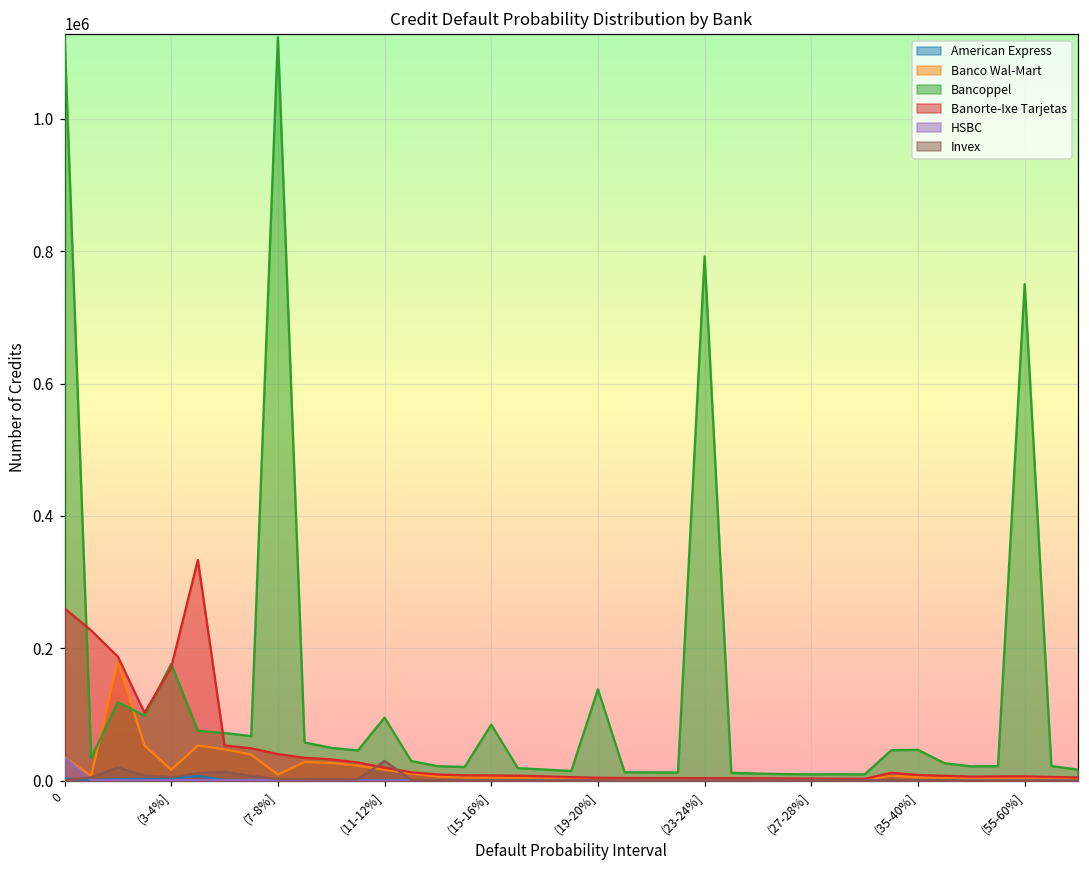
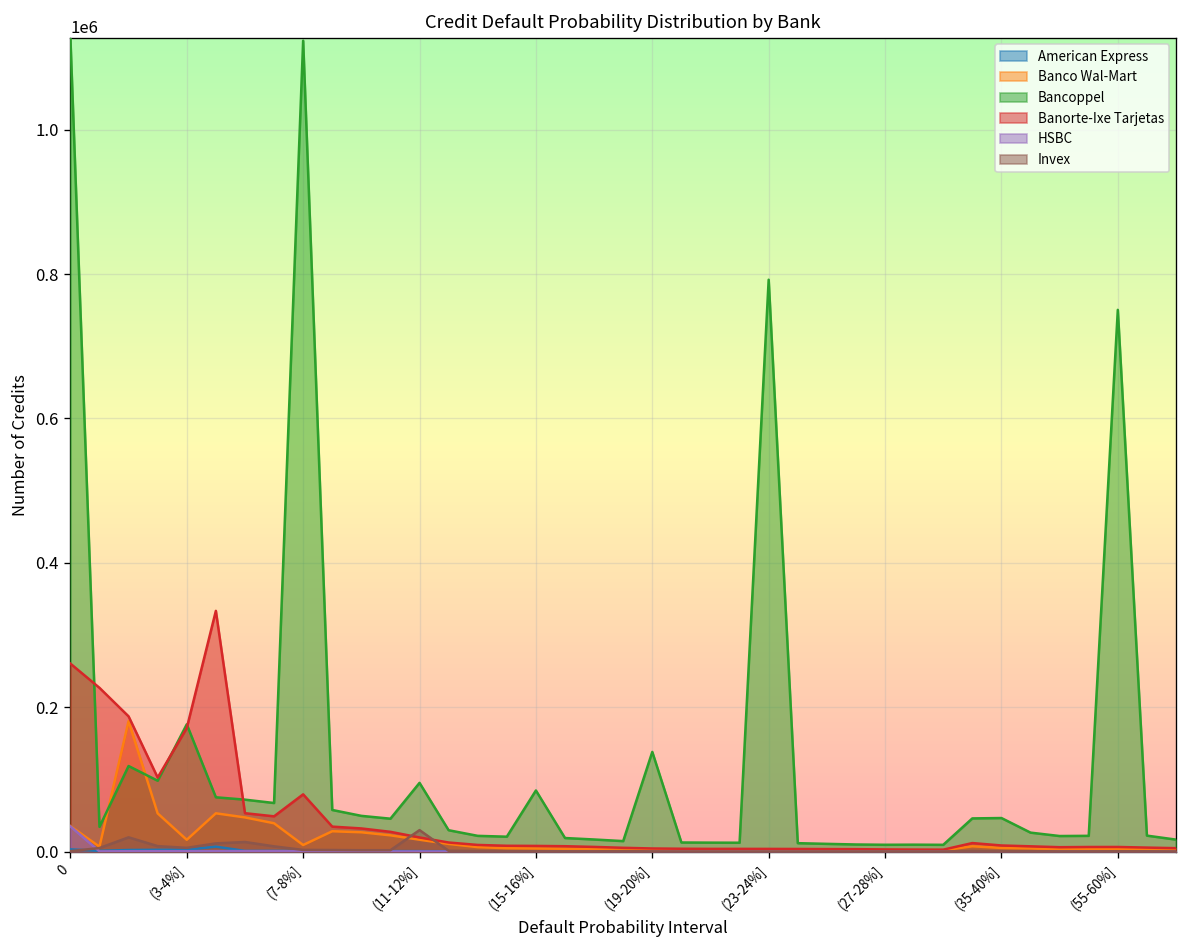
  {
    "Banco Wal-Mart": {
      "(3-4%]": 20000,
      "(7-8%]": 10000
    },
    "Bancoppel": {
      "0": 1130000,
      "(3-4%]": 180000,
      "(7-8%]": 1120000,
      "(11-12%]": 100000,
      "(15-16%]": 80000,
      "(19-20%]": 140000,
      "(23-24%]": 790000,
      "(27-28%]": 10000,
      "(35-40%]": 50000,
      "(55-60%]": 750000
    },
    "Banorte-Ixe Tarjetas": {
      "0": 260000,
      "(3-4%]": 170000,
-     "(7-8%]": 40000
+     "(7-8%]": 80000
    },
    "Invex": {
      "(11-12%]": 30000
    }
  }
